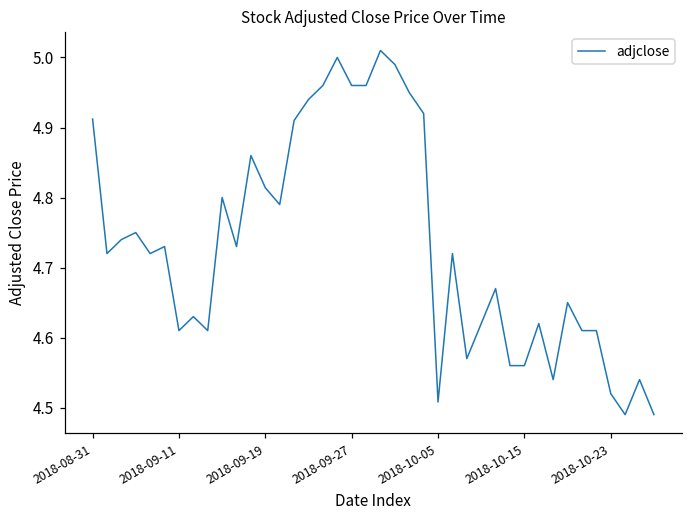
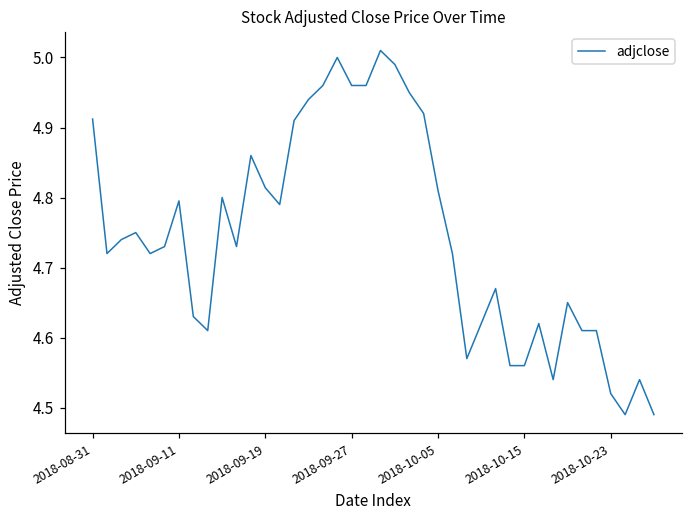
  {
    "2018-08-31": 4.91,
-   "2018-09-11": 4.61,
+   "2018-09-11": 4.80,
    "2018-09-19": 4.81,
    "2018-09-27": 4.96,
-   "2018-10-05": 4.51,
+   "2018-10-05": 4.81,
    "2018-10-15": 4.56,
    "2018-10-23": 4.52
  }
